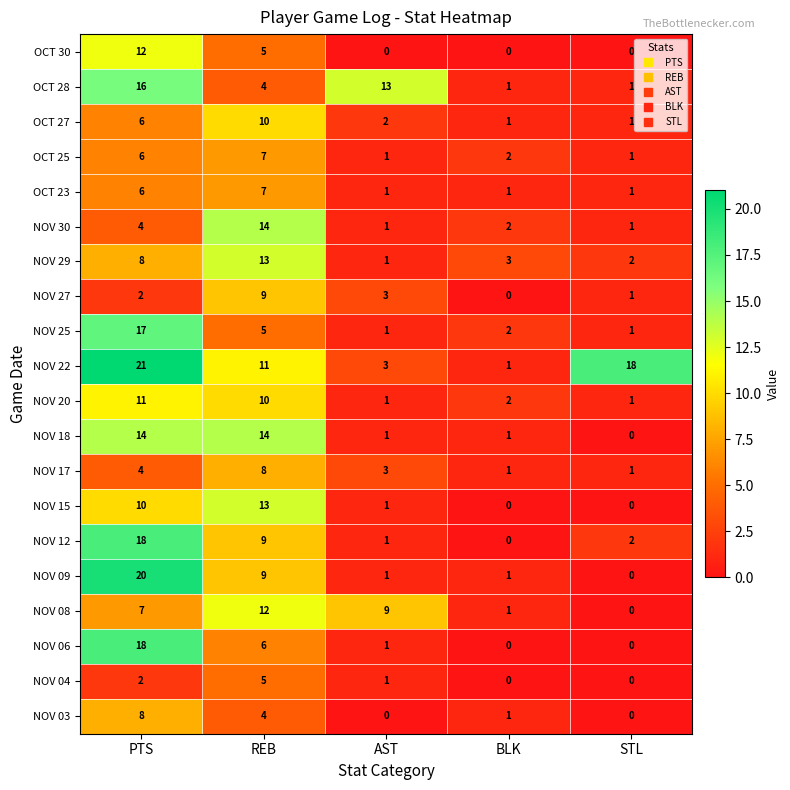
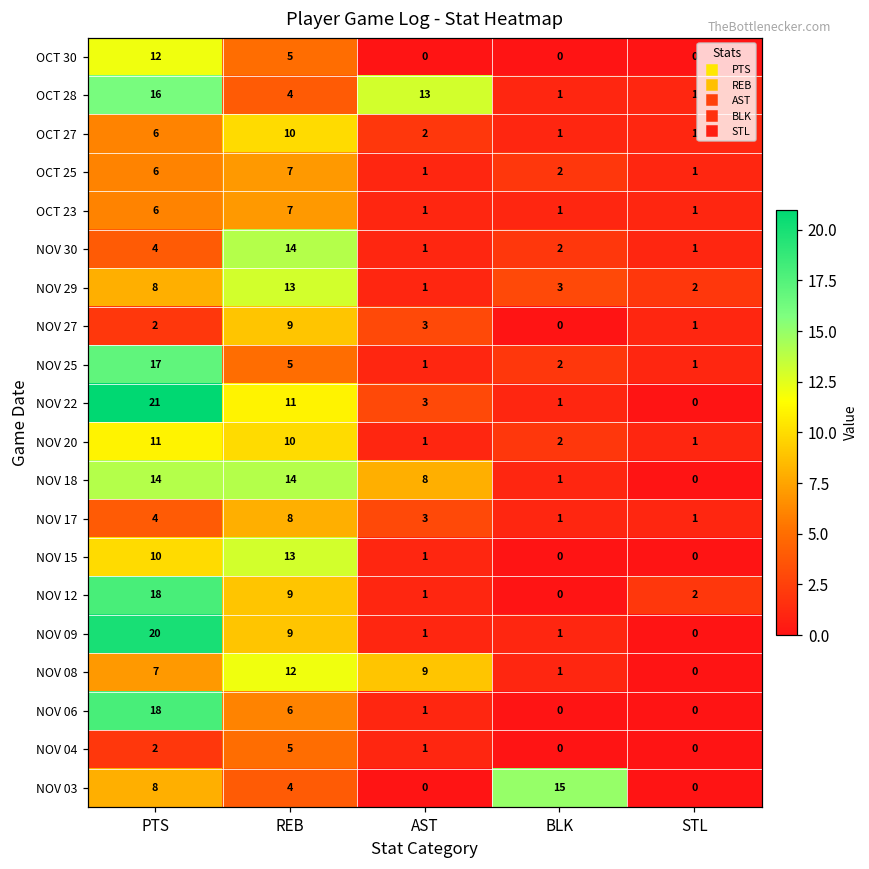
  {
    "OCT 30": {
      "PTS": 12,
      "REB": 5,
      "AST": 0,
      "BLK": 0,
      "STL": 0
    },
    "OCT 28": {
      "PTS": 16,
      "REB": 4,
      "AST": 13,
      "BLK": 1,
      "STL": 1
    },
    "OCT 27": {
      "PTS": 6,
      "REB": 10,
      "AST": 2,
      "BLK": 1,
      "STL": 1
    },
    "OCT 25": {
      "PTS": 6,
      "REB": 7,
      "AST": 1,
      "BLK": 2,
      "STL": 1
    },
    "OCT 23": {
      "PTS": 6,
      "REB": 7,
      "AST": 1,
      "BLK": 1,
      "STL": 1
    },
    "NOV 30": {
      "PTS": 4,
      "REB": 14,
      "AST": 1,
      "BLK": 2,
      "STL": 1
    },
    "NOV 29": {
      "PTS": 8,
      "REB": 13,
      "AST": 1,
      "BLK": 3,
      "STL": 2
    },
    "NOV 27": {
      "PTS": 2,
      "REB": 9,
      "AST": 3,
      "BLK": 0,
      "STL": 1
    },
    "NOV 25": {
      "PTS": 17,
      "REB": 5,
      "AST": 1,
      "BLK": 2,
      "STL": 1
    },
    "NOV 22": {
      "PTS": 21,
      "REB": 11,
      "AST": 3,
      "BLK": 1,
-     "STL": 18
+     "STL": 0
    },
    "NOV 20": {
      "PTS": 11,
      "REB": 10,
      "AST": 1,
      "BLK": 2,
      "STL": 1
    },
    "NOV 18": {
      "PTS": 14,
      "REB": 14,
-     "AST": 1,
+     "AST": 8,
      "BLK": 1,
      "STL": 0
    },
    "NOV 17": {
      "PTS": 4,
      "REB": 8,
      "AST": 3,
      "BLK": 1,
      "STL": 1
    },
    "NOV 15": {
      "PTS": 10,
      "REB": 13,
      "AST": 1,
      "BLK": 0,
      "STL": 0
    },
    "NOV 12": {
      "PTS": 18,
      "REB": 9,
      "AST": 1,
      "BLK": 0,
      "STL": 2
    },
    "NOV 09": {
      "PTS": 20,
      "REB": 9,
      "AST": 1,
      "BLK": 1,
      "STL": 0
    },
    "NOV 08": {
      "PTS": 7,
      "REB": 12,
      "AST": 9,
      "BLK": 1,
      "STL": 0
    },
    "NOV 06": {
      "PTS": 18,
      "REB": 6,
      "AST": 1,
      "BLK": 0,
      "STL": 0
    },
    "NOV 04": {
      "PTS": 2,
      "REB": 5,
      "AST": 1,
      "BLK": 0,
      "STL": 0
    },
    "NOV 03": {
      "PTS": 8,
      "REB": 4,
      "AST": 0,
-     "BLK": 1,
+     "BLK": 15,
      "STL": 0
    }
  }
